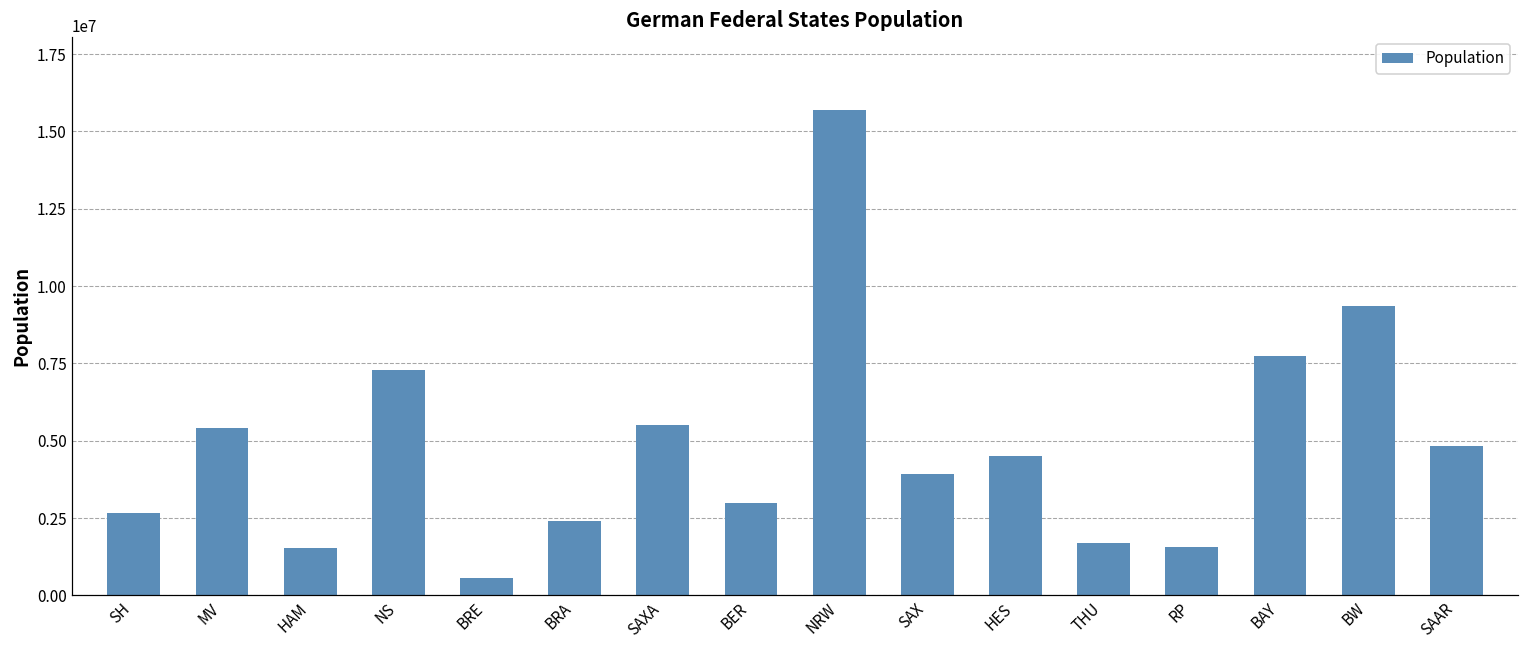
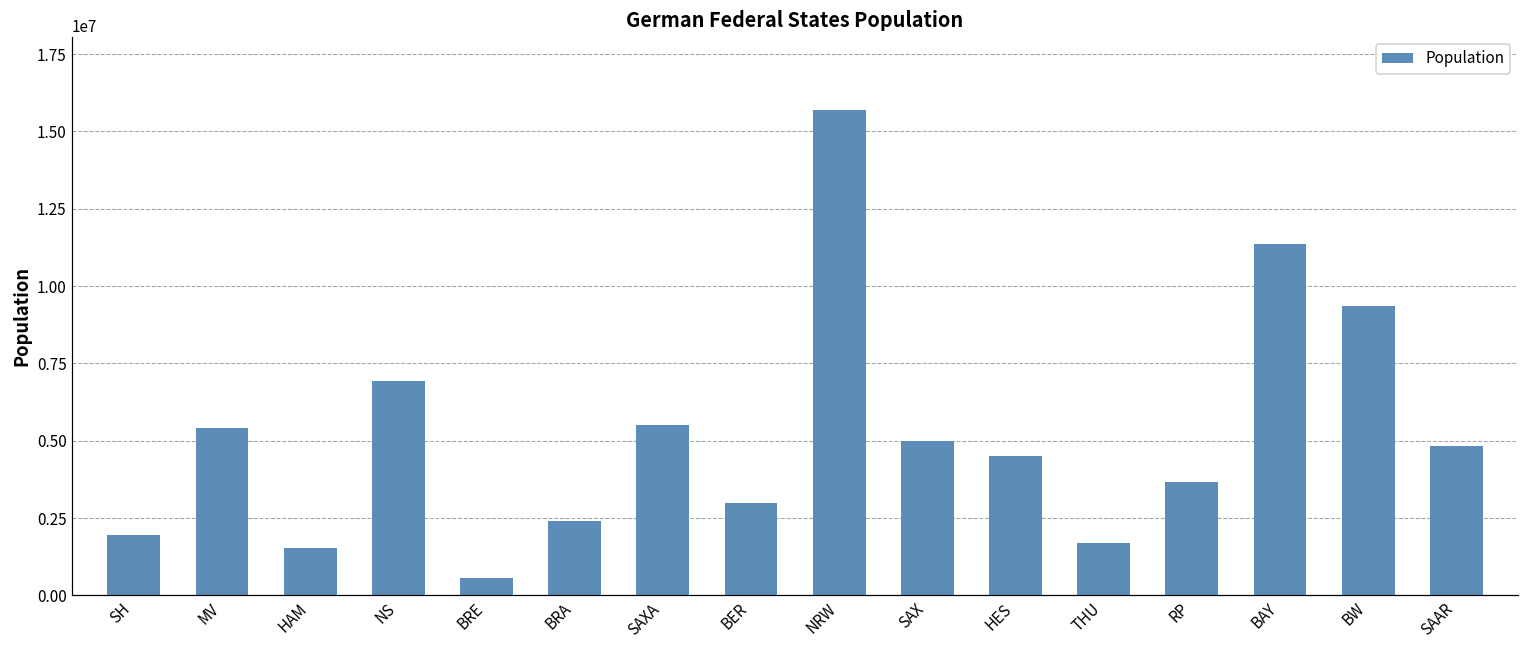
  {
-   "SH": 2700000,
+   "SH": 1900000,
    "MV": 5400000,
    "HAM": 1500000,
-   "NS": 7300000,
+   "NS": 6900000,
    "BRE": 600000,
    "BRA": 2400000,
    "SAXA": 5500000,
    "BER": 3000000,
    "NRW": 15700000,
-   "SAX": 3900000,
+   "SAX": 5000000,
    "HES": 4500000,
    "THU": 1700000,
-   "RP": 1600000,
-   "BAY": 7700000,
+   "RP": 3700000,
+   "BAY": 11400000,
    "BW": 9400000,
    "SAAR": 4800000
  }
